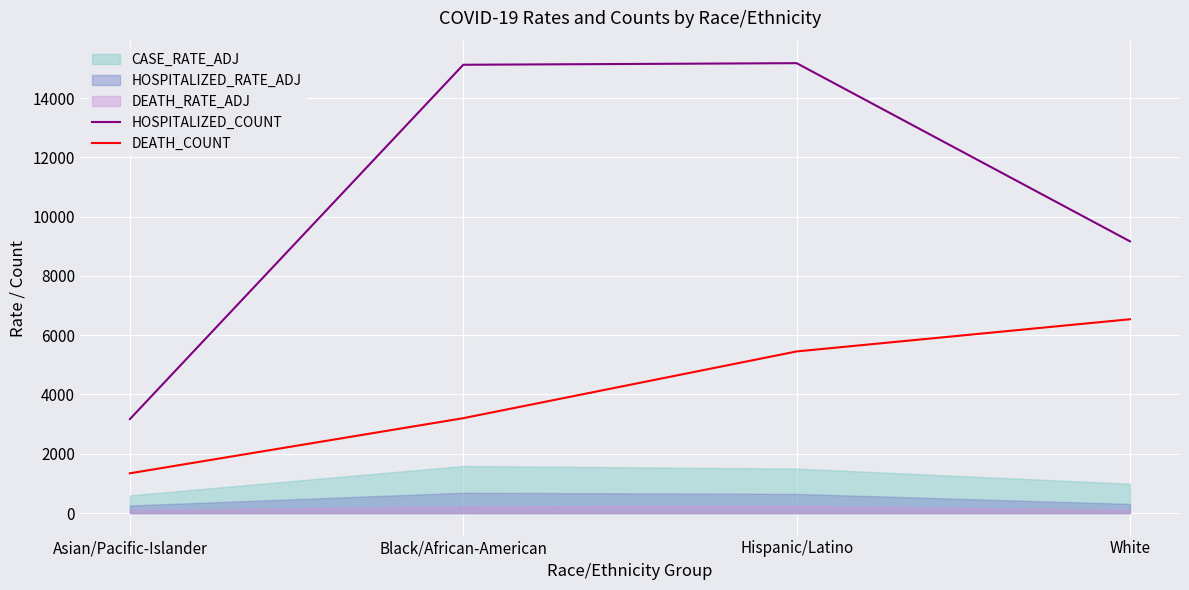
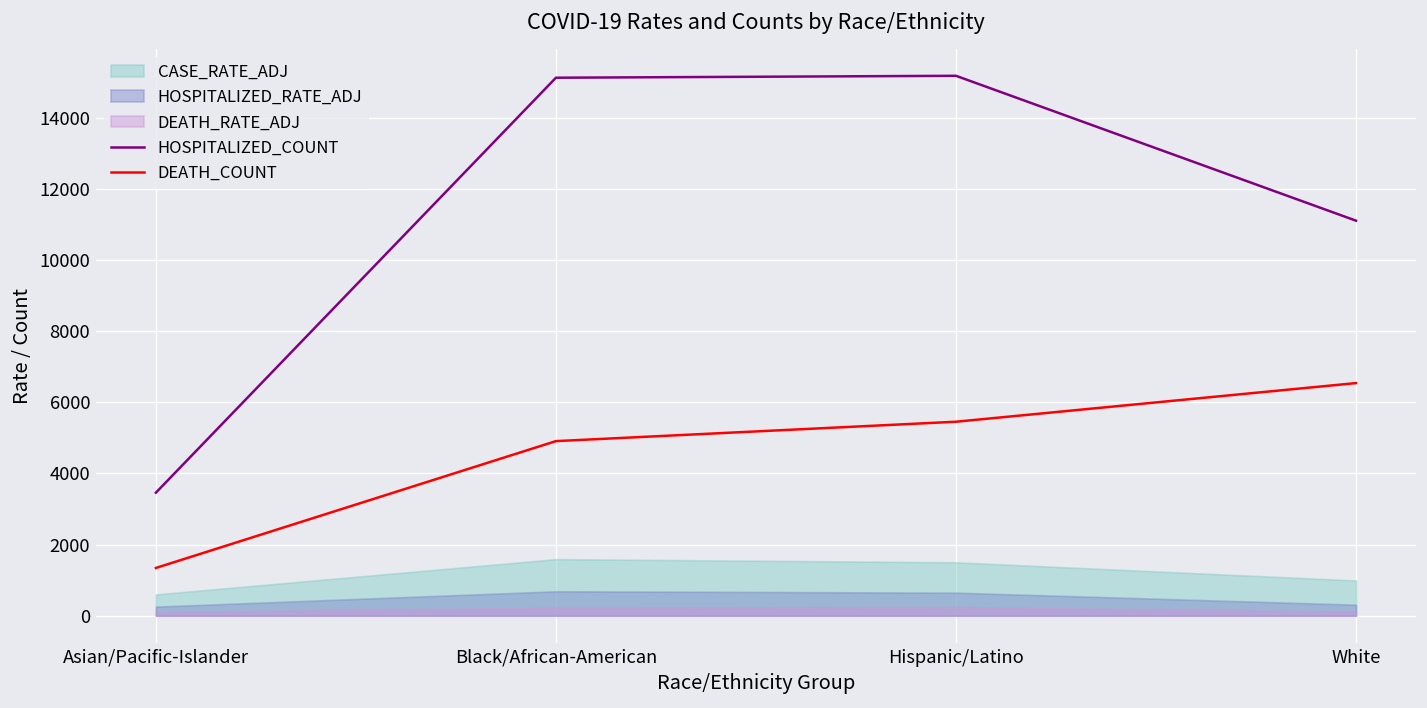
  {
    "HOSPITALIZED_COUNT": {
-     "Asian/Pacific-Islander": 3200,
+     "Asian/Pacific-Islander": 3500,
      "Black/African-American": 15100,
      "Hispanic/Latino": 15200,
-     "White": 9200
+     "White": 11100
    },
    "DEATH_COUNT": {
      "Asian/Pacific-Islander": 1300,
-     "Black/African-American": 3200,
+     "Black/African-American": 4900,
      "Hispanic/Latino": 5500,
      "White": 6500
    }
  }
